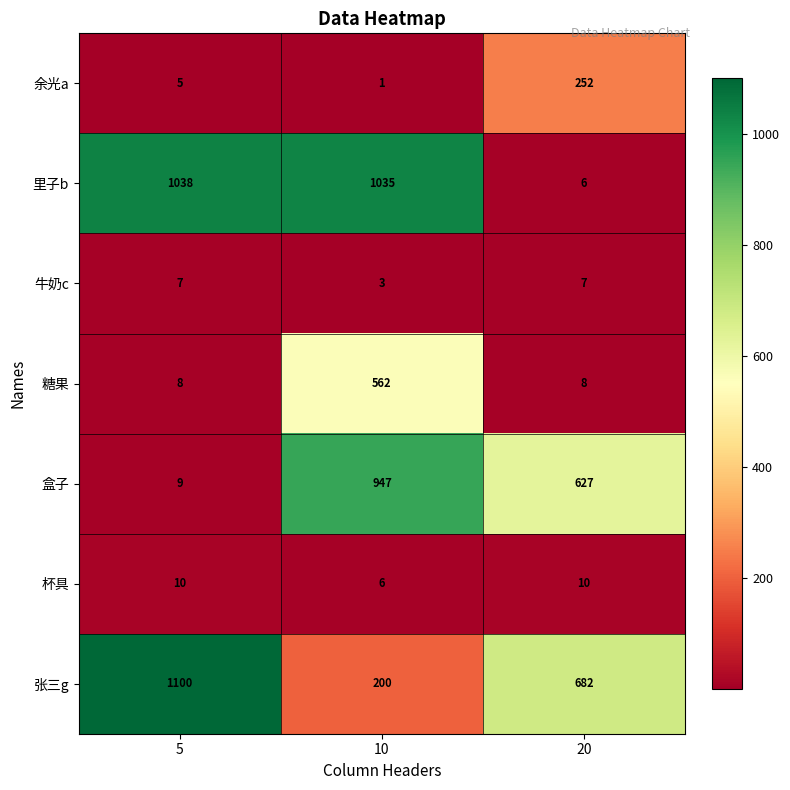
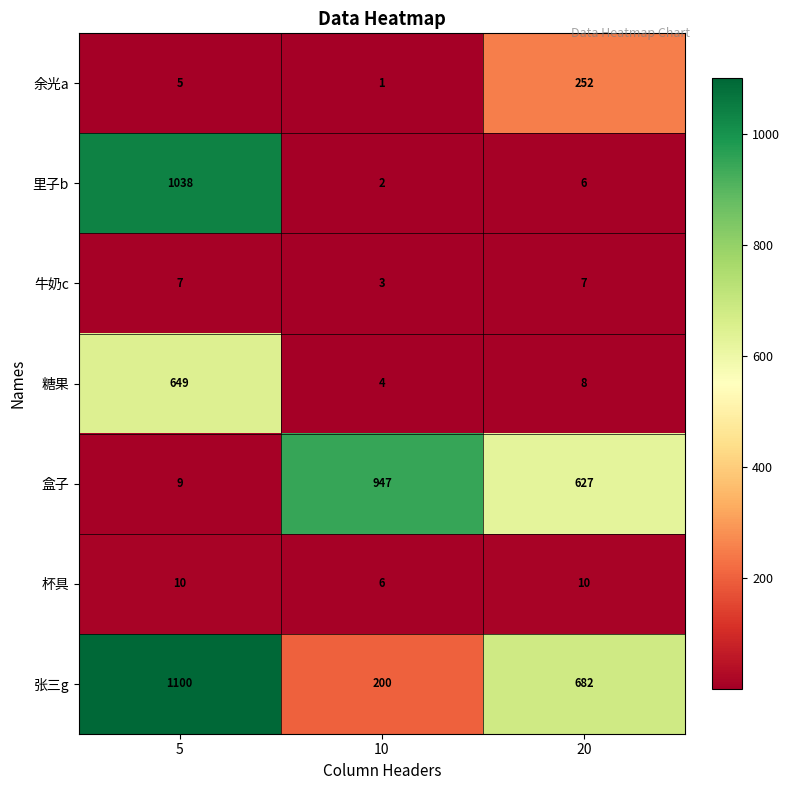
  {
    "余光a": {
      "5": 5,
      "10": 1,
      "20": 252
    },
    "里子b": {
      "5": 1038,
-     "10": 1035,
+     "10": 2,
      "20": 6
    },
    "牛奶c": {
      "5": 7,
      "10": 3,
      "20": 7
    },
    "糖果": {
-     "5": 8,
-     "10": 562,
+     "5": 649,
+     "10": 4,
      "20": 8
    },
    "盒子": {
      "5": 9,
      "10": 947,
      "20": 627
    },
    "杯具": {
      "5": 10,
      "10": 6,
      "20": 10
    },
    "张三g": {
      "5": 1100,
      "10": 200,
      "20": 682
    }
  }
